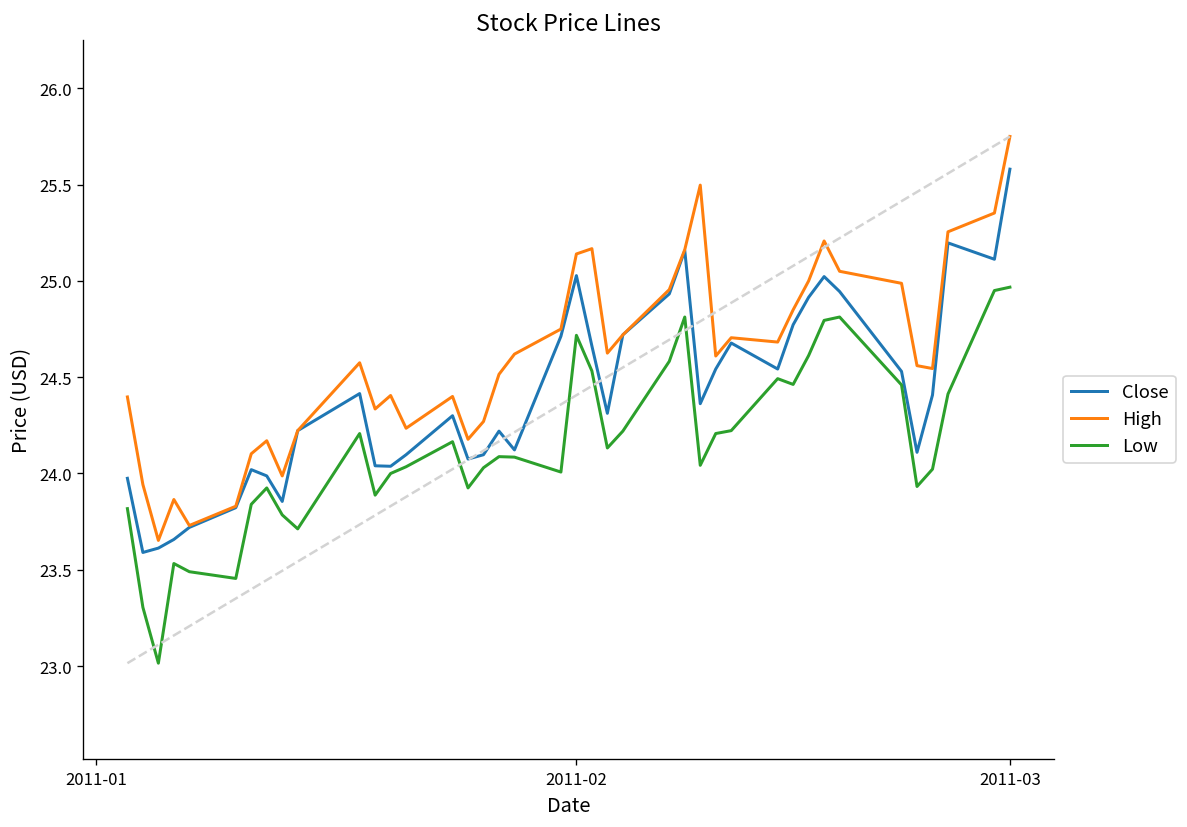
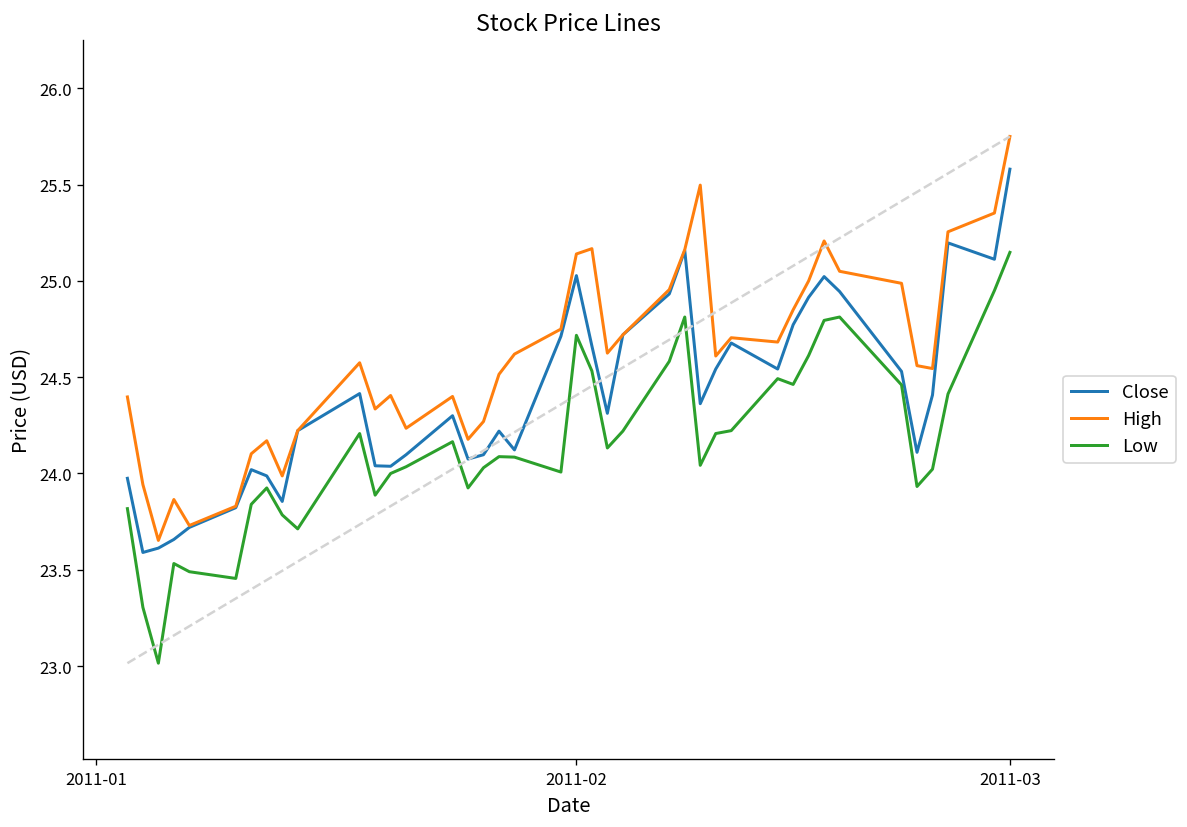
  {
    "Close": {
      "2011-02": 25.03,
      "2011-03": 25.58
    },
    "High": {
      "2011-02": 25.14
    },
    "Low": {
      "2011-02": 24.72,
-     "2011-03": 24.97
+     "2011-03": 25.15
    }
  }
